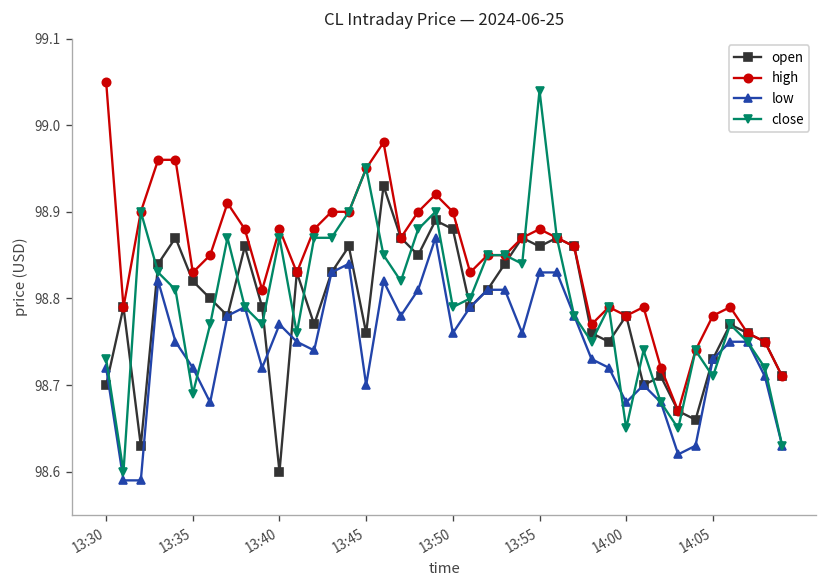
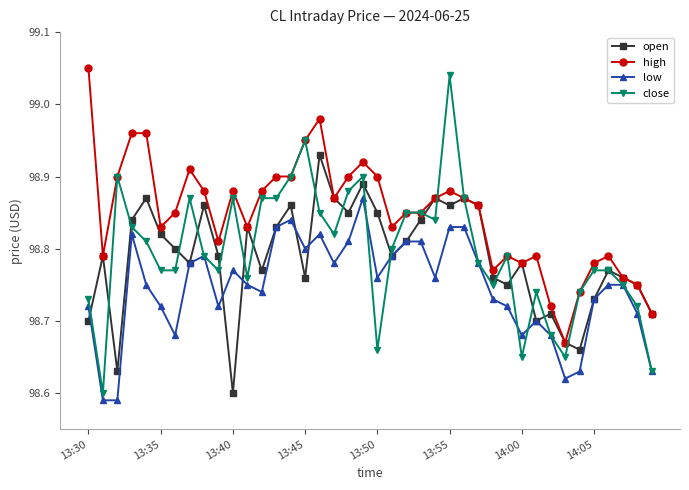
  {
    "open": {
      "13:30": 98.70,
      "13:35": 98.82,
      "13:40": 98.60,
      "13:45": 98.76,
-     "13:50": 98.88,
+     "13:50": 98.85,
      "13:55": 98.86
    },
    "high": {
      "13:30": 99.05,
      "13:35": 98.83,
      "13:40": 98.88,
      "13:50": 98.90,
      "13:55": 98.88,
      "14:05": 98.78
    },
    "low": {
      "13:30": 98.72,
      "13:35": 98.72,
      "13:40": 98.77,
-     "13:45": 98.7,
+     "13:45": 98.8,
      "13:50": 98.76,
      "13:55": 98.83,
      "14:00": 98.68
    },
    "close": {
      "13:30": 98.73,
-     "13:35": 98.69,
+     "13:35": 98.77,
      "13:40": 98.87,
-     "13:50": 98.79,
+     "13:50": 98.66,
      "13:55": 99.04,
      "14:00": 98.65,
-     "14:05": 98.71
+     "14:05": 98.77
    }
  }
